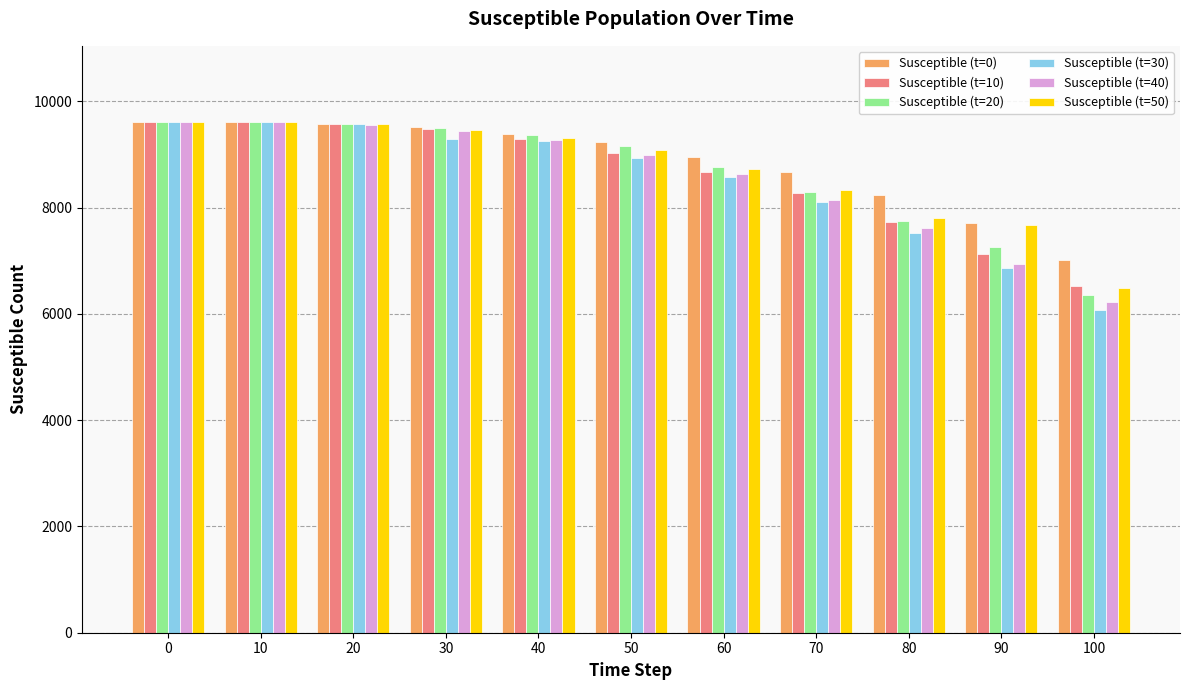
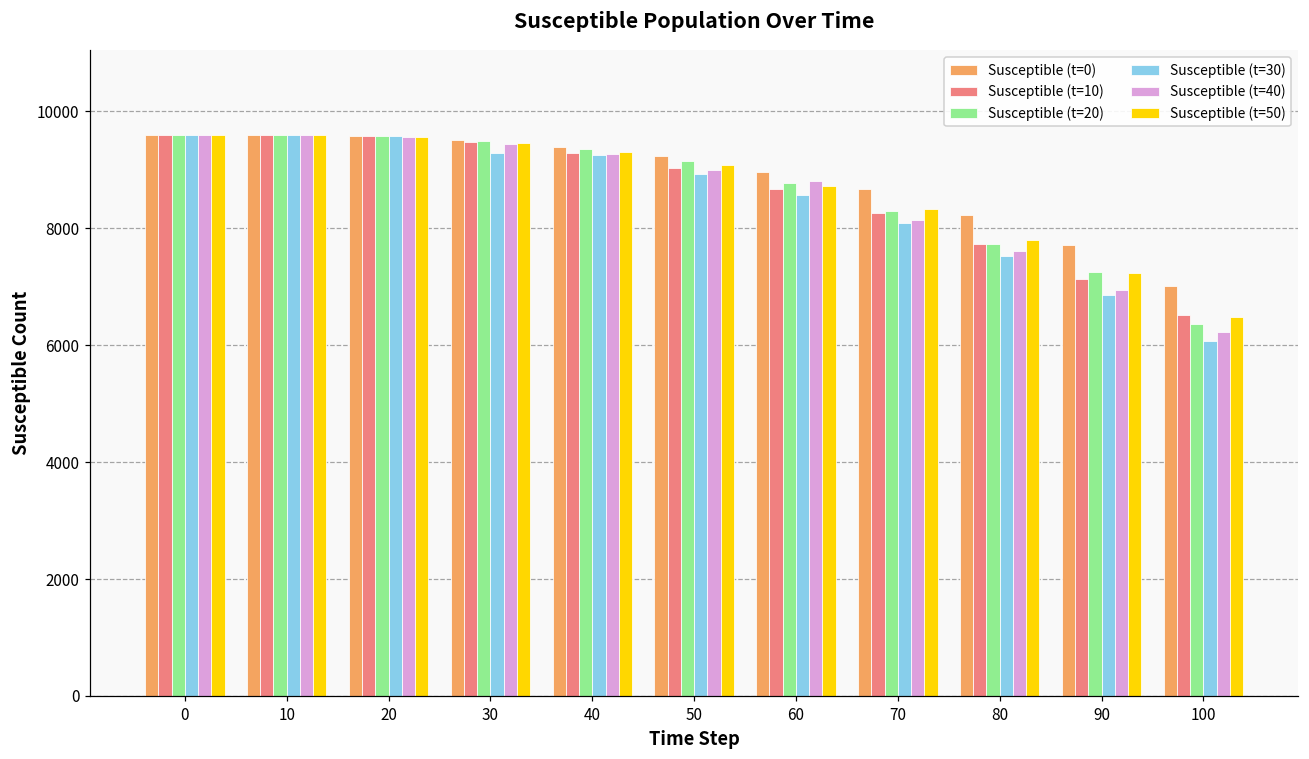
  {
    "Susceptible (t=20)": {
      "0": 9600,
      "10": 9600,
      "20": 9600,
      "30": 9500,
      "40": 9400,
      "50": 9200,
      "60": 8800,
      "70": 8300,
      "80": 7700,
      "90": 7300,
      "100": 6400
    },
    "Susceptible (t=30)": {
      "0": 9600,
      "10": 9600,
      "20": 9600,
      "30": 9300,
      "40": 9300,
      "50": 8900,
      "60": 8600,
      "70": 8100,
      "80": 7500,
      "90": 6900,
      "100": 6100
    },
    "Susceptible (t=40)": {
      "0": 9600,
      "10": 9600,
      "20": 9600,
      "30": 9400,
      "40": 9300,
      "50": 9000,
-     "60": 8600,
+     "60": 8800,
      "70": 8100,
      "80": 7600,
      "90": 6900,
      "100": 6200
    },
    "Susceptible (t=50)": {
      "0": 9600,
      "10": 9600,
      "20": 9600,
      "30": 9500,
      "40": 9300,
      "50": 9100,
      "60": 8700,
      "70": 8300,
      "80": 7800,
-     "90": 7700,
+     "90": 7200,
      "100": 6500
    }
  }
